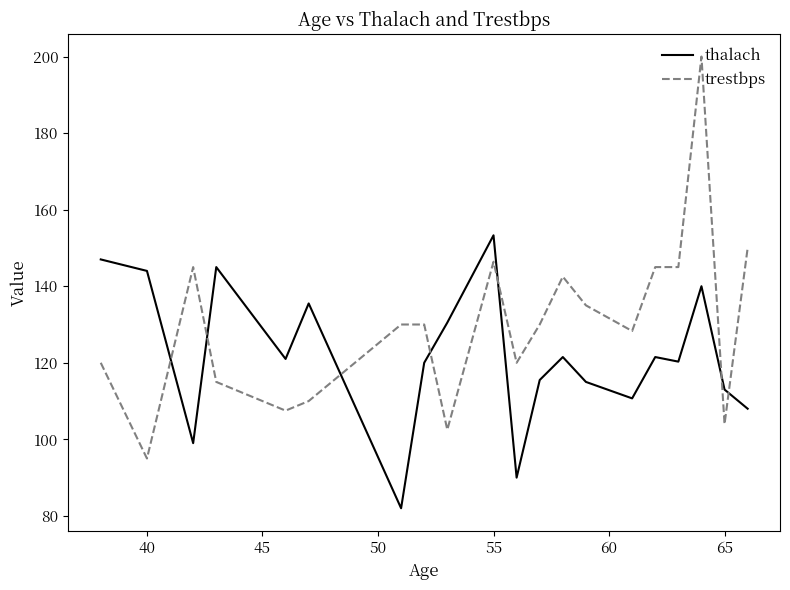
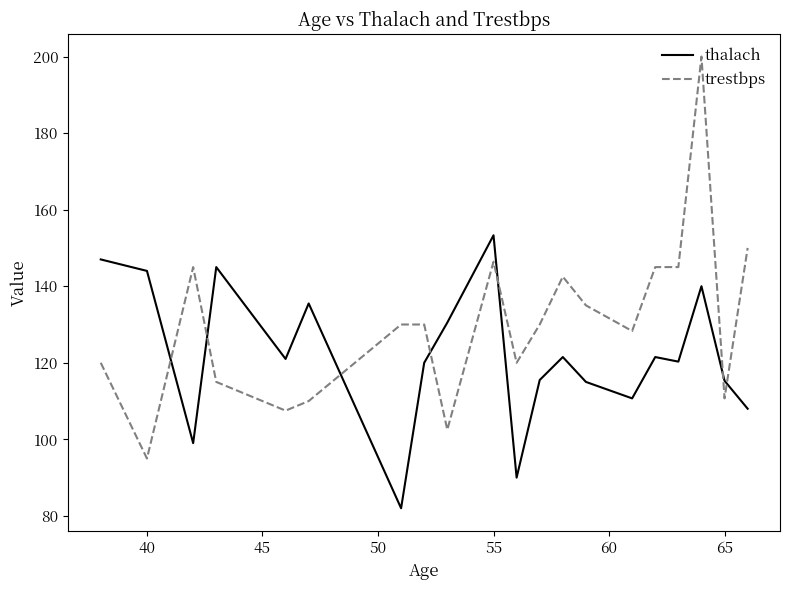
  {
    "thalach": {
      "40": 144,
      "55": 153,
-     "65": 113
+     "65": 115
    },
    "trestbps": {
      "40": 95,
      "55": 146,
-     "65": 104
+     "65": 111
    }
  }
